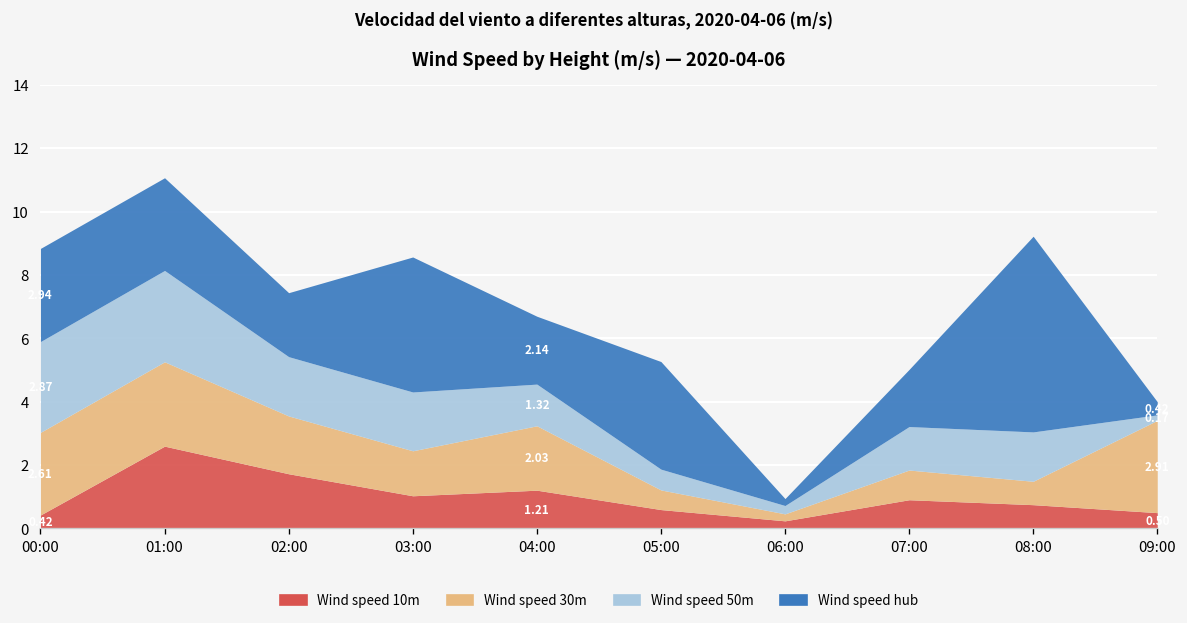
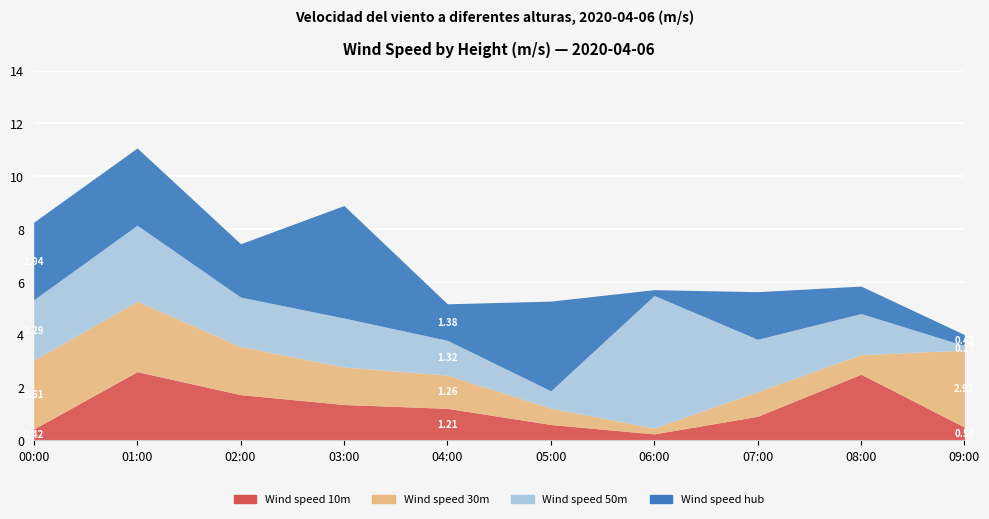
  {
    "Wind speed 10m": {
      "00:00": 0.4,
      "01:00": 2.6,
      "02:00": 1.7,
-     "03:00": 1.0,
+     "03:00": 1.4,
      "05:00": 0.6,
      "06:00": 0.2,
      "07:00": 0.9,
-     "08:00": 0.8,
+     "08:00": 2.5,
      "09:00": 0.5
    },
    "Wind speed 30m": {
-     "04:00": 2.03
+     "04:00": 1.26
    },
    "Wind speed 50m": {
-     "00:00": 2.9,
+     "00:00": 2.3,
      "01:00": 2.9,
      "02:00": 1.9,
      "03:00": 1.9,
      "05:00": 0.7,
-     "06:00": 0.3,
-     "07:00": 1.4,
+     "06:00": 5.0,
+     "07:00": 2.0,
      "08:00": 1.6,
      "09:00": 0.2
    },
    "Wind speed hub": {
-     "04:00": 2.14,
-     "08:00": 6.2
+     "04:00": 1.38,
+     "08:00": 1.0
    }
  }
